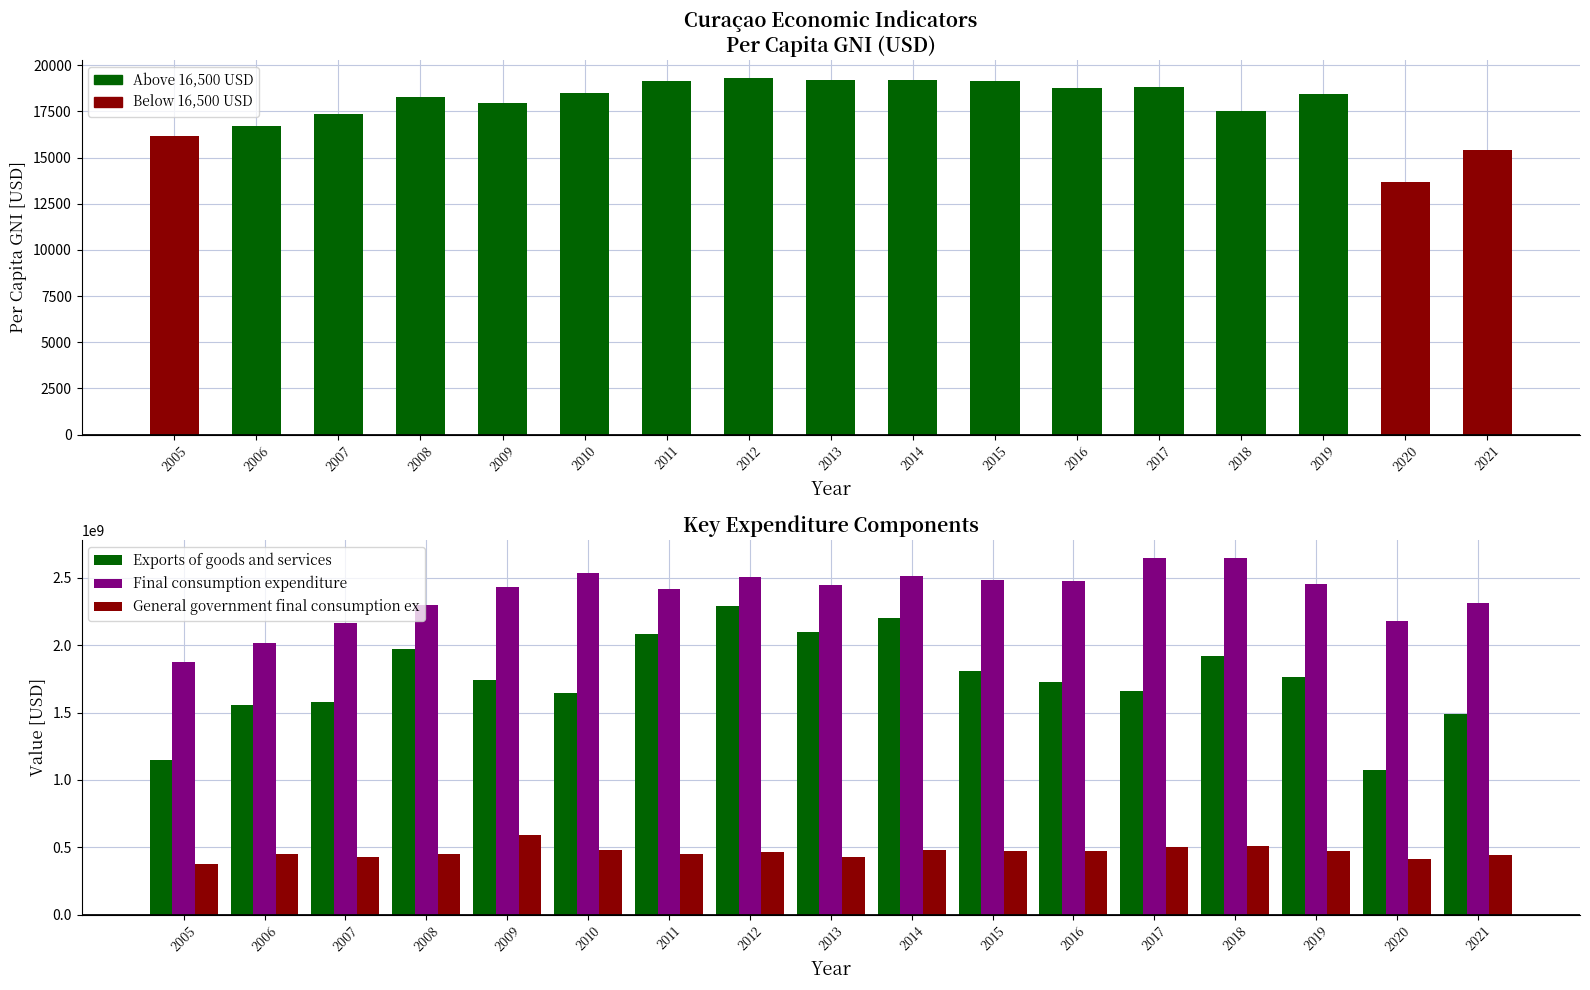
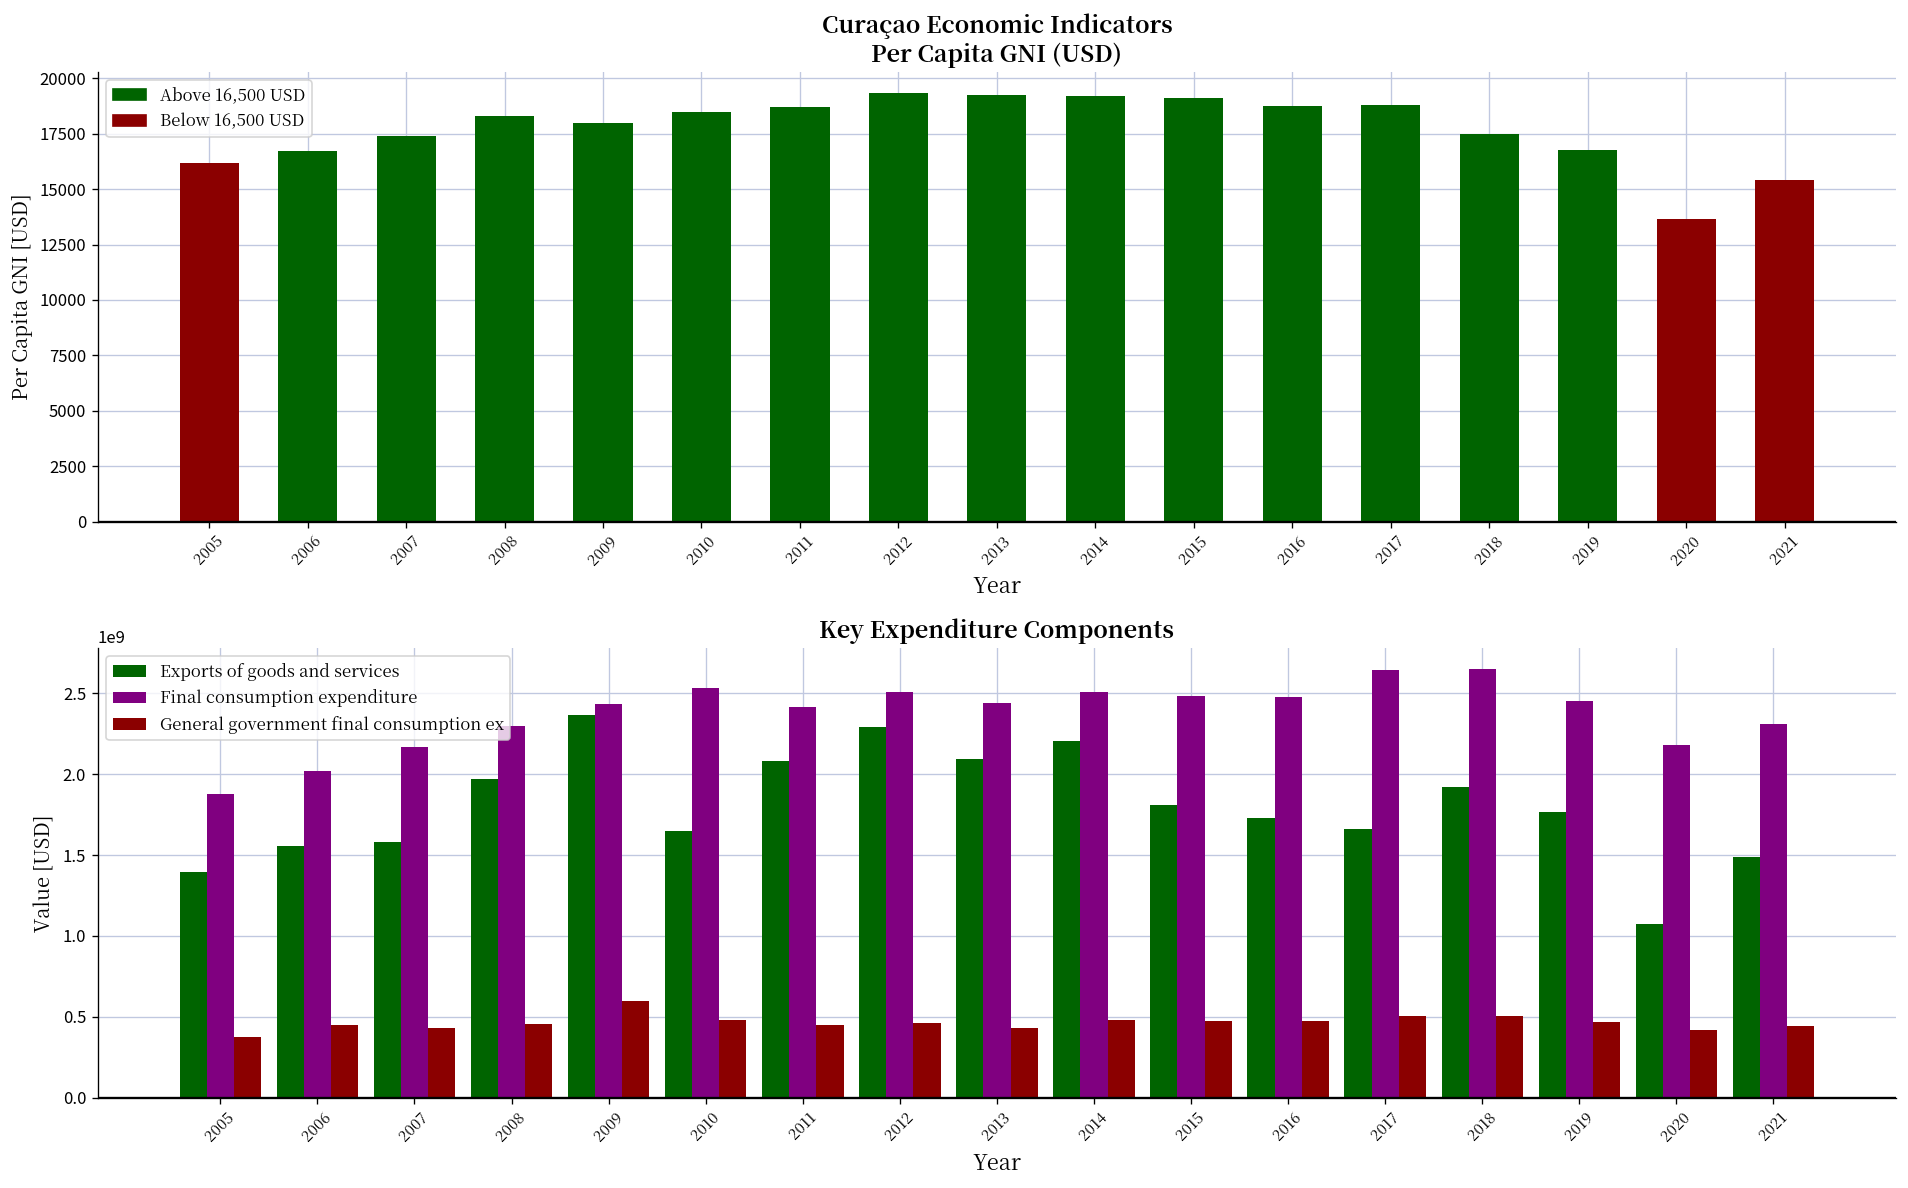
  {
    "Curaçao Economic Indicators Per Capita GNI (USD)": {
      "2005": 16200,
      "2006": 16700,
      "2007": 17400,
      "2008": 18300,
      "2009": 18000,
      "2010": 18500,
-     "2011": 19200,
+     "2011": 18700,
      "2012": 19300,
      "2013": 19200,
      "2014": 19200,
      "2015": 19100,
      "2016": 18700,
      "2017": 18800,
      "2018": 17500,
-     "2019": 18400,
+     "2019": 16700,
      "2020": 13700,
      "2021": 15400
    },
    "Key Expenditure Components": {
      "Exports of goods and services": {
-       "2005": 1150000000,
+       "2005": 1390000000,
        "2006": 1560000000,
        "2007": 1580000000,
        "2008": 1970000000,
-       "2009": 1740000000,
+       "2009": 2360000000,
        "2010": 1650000000,
        "2011": 2080000000,
        "2012": 2290000000,
        "2013": 2100000000,
        "2014": 2200000000,
        "2015": 1810000000,
        "2016": 1730000000,
        "2017": 1660000000,
        "2018": 1920000000,
        "2019": 1760000000,
        "2020": 1070000000,
        "2021": 1490000000
      },
      "Final consumption expenditure": {
        "2005": 1880000000,
        "2006": 2020000000,
        "2007": 2170000000,
        "2008": 2290000000,
        "2009": 2430000000,
        "2010": 2530000000,
        "2011": 2420000000,
        "2012": 2510000000,
        "2013": 2440000000,
        "2014": 2510000000,
        "2015": 2480000000,
        "2016": 2480000000,
        "2017": 2650000000,
        "2018": 2650000000,
        "2019": 2450000000,
        "2020": 2180000000,
        "2021": 2310000000
      },
      "General government final consumption ex": {
        "2005": 380000000,
        "2006": 450000000,
        "2007": 430000000,
        "2008": 450000000,
        "2009": 600000000,
        "2010": 480000000,
        "2011": 450000000,
        "2012": 460000000,
        "2013": 430000000,
        "2014": 480000000,
        "2015": 470000000,
        "2016": 480000000,
        "2017": 510000000,
        "2018": 510000000,
        "2019": 470000000,
        "2020": 420000000,
        "2021": 440000000
      }
    }
  }
